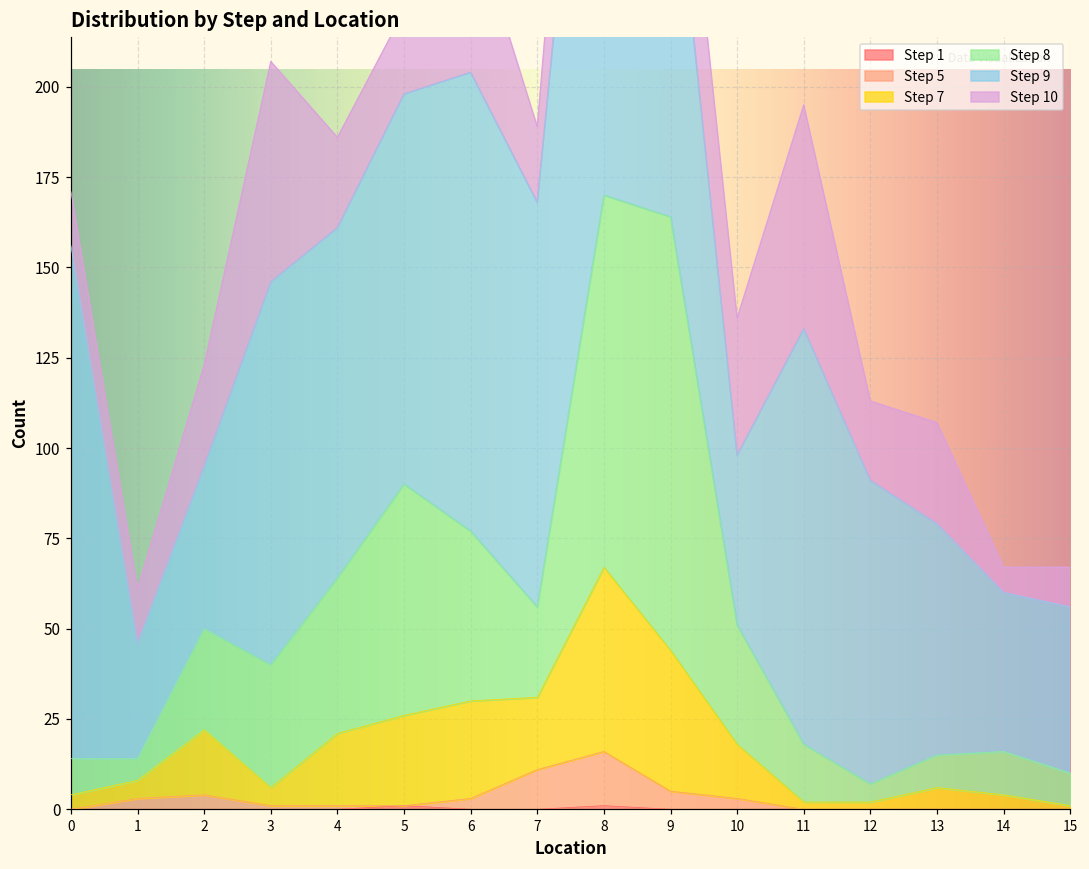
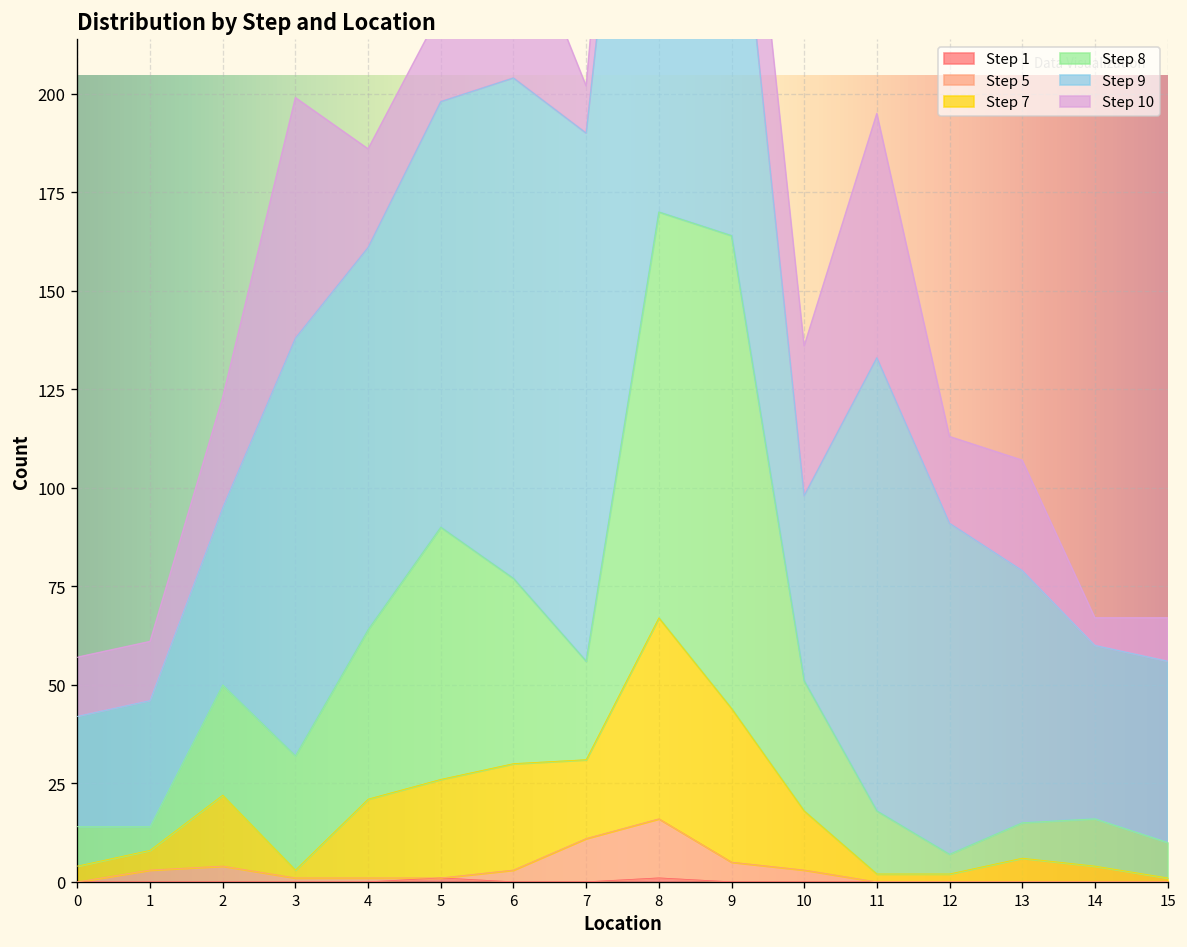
  {
    "Step 7": {
      "0": 4,
      "1": 5,
      "2": 18,
-     "3": 5,
+     "3": 2,
      "4": 20,
      "5": 25,
      "6": 27,
      "7": 20,
      "8": 51,
      "9": 39,
      "10": 15,
      "11": 2,
      "12": 2,
      "13": 6,
      "14": 4,
      "15": 1
    },
    "Step 8": {
      "0": 10,
      "1": 6,
      "2": 28,
-     "3": 34,
+     "3": 29,
      "4": 43,
      "5": 64,
      "6": 47,
      "7": 25,
      "8": 103,
      "9": 120,
      "10": 33,
      "11": 16,
      "12": 5,
      "13": 9,
      "14": 12,
      "15": 9
    },
    "Step 9": {
-     "0": 142,
+     "0": 28,
      "1": 32,
      "2": 45,
      "3": 106,
      "4": 97,
      "5": 108,
      "6": 127,
-     "7": 112,
+     "7": 134,
      "10": 47,
      "11": 115,
      "12": 84,
      "13": 64,
      "14": 44,
      "15": 46
    },
    "Step 10": {
      "0": 15,
      "1": 15,
      "2": 28,
      "3": 61,
      "4": 25,
-     "7": 21,
+     "7": 12,
      "10": 38,
      "11": 62,
      "12": 22,
      "13": 28,
      "14": 7,
      "15": 11
    }
  }
